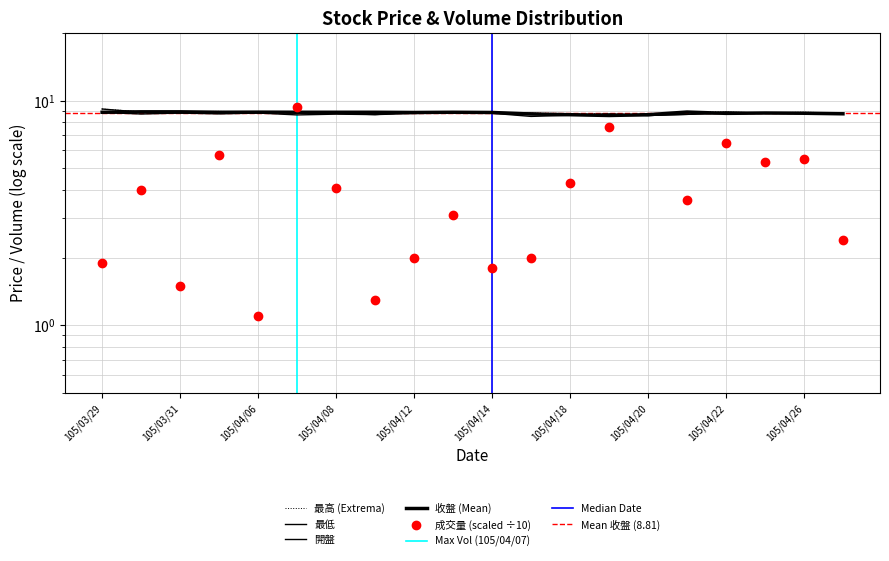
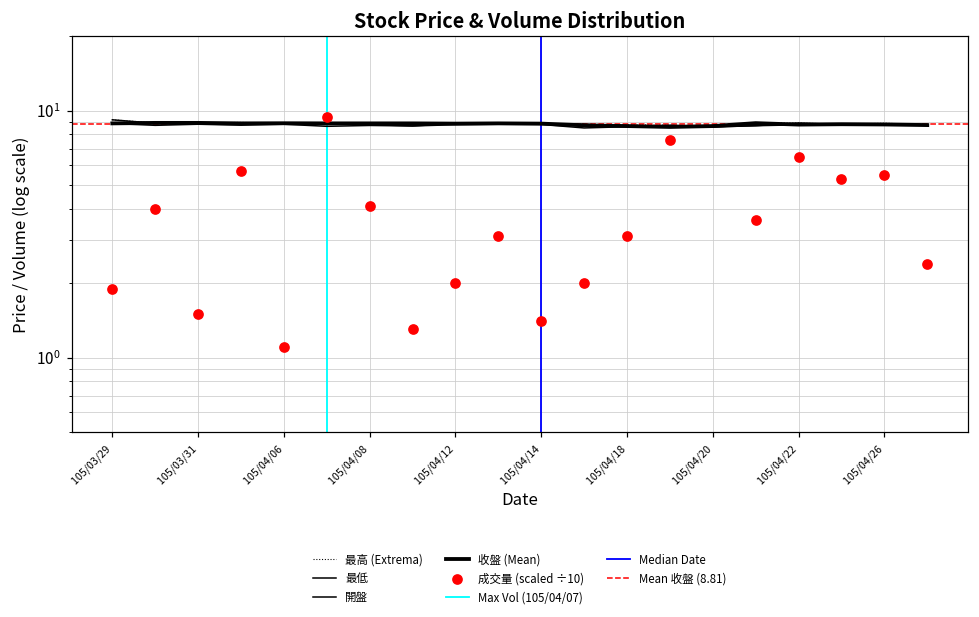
  {
    "成交量 (scaled ÷10)": {
-     "105/04/14": 1.8,
-     "105/04/18": 4.3
+     "105/04/14": 1.4,
+     "105/04/18": 3.1
    }
  }
